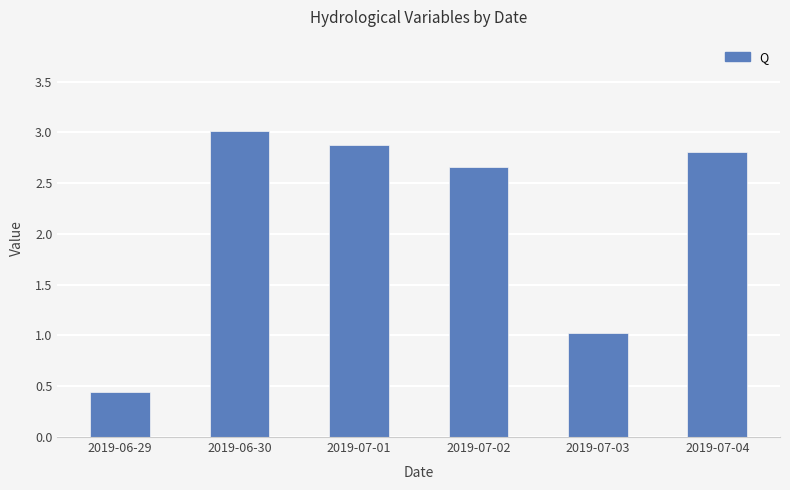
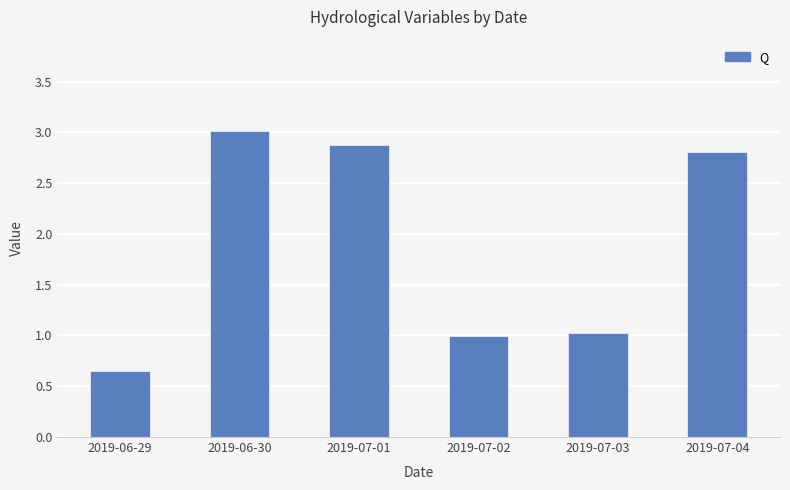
  {
-   "2019-06-29": 0.44,
+   "2019-06-29": 0.65,
    "2019-06-30": 3.01,
    "2019-07-01": 2.88,
-   "2019-07-02": 2.66,
+   "2019-07-02": 0.99,
    "2019-07-03": 1.02,
    "2019-07-04": 2.81
  }
